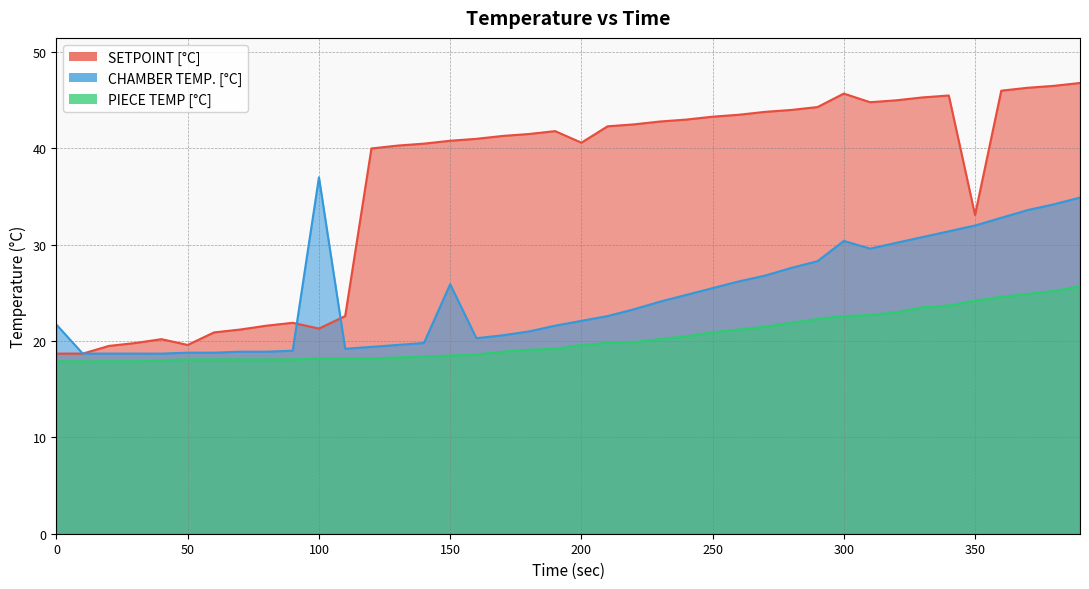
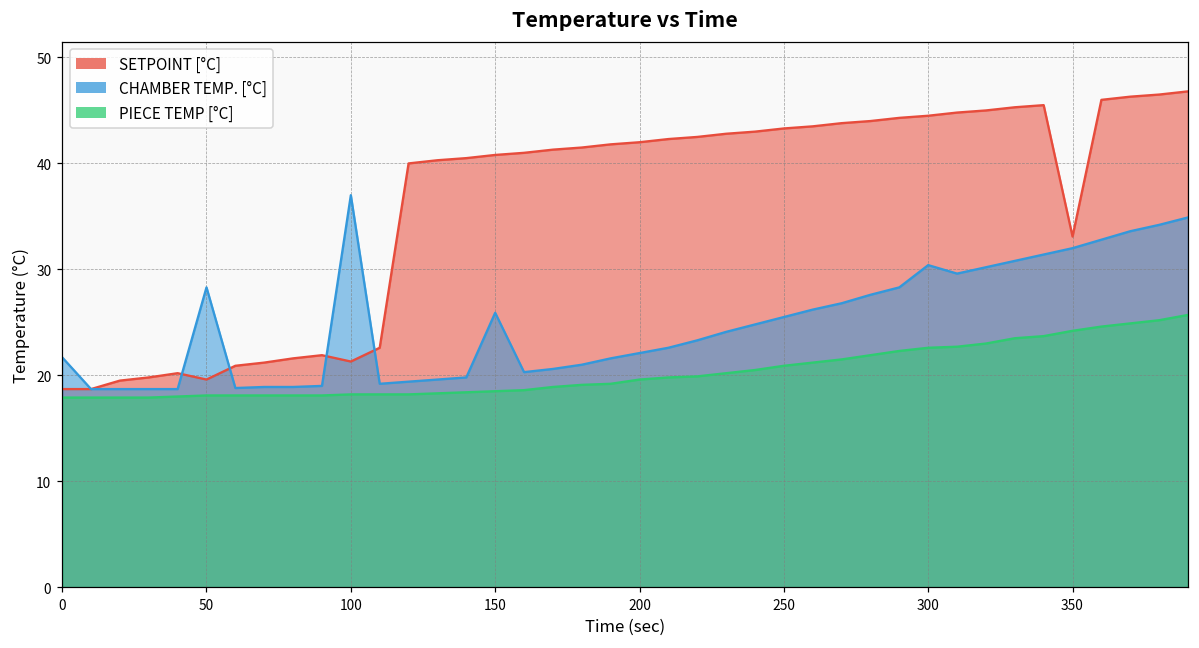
  {
    "SETPOINT [°C]": {
      "0": 19,
      "50": 20,
      "100": 21,
      "150": 41,
-     "200": 41,
+     "200": 42,
      "250": 43,
-     "300": 46,
+     "300": 45,
      "350": 33
    },
    "CHAMBER TEMP. [°C]": {
      "0": 22,
-     "50": 19,
+     "50": 28,
      "100": 37,
      "150": 26,
      "200": 22,
      "250": 26,
      "300": 30,
      "350": 32
    },
    "PIECE TEMP [°C]": {
      "0": 18,
      "50": 18,
      "100": 18,
      "150": 19,
      "200": 20,
      "250": 21,
      "300": 23,
      "350": 24
    }
  }
